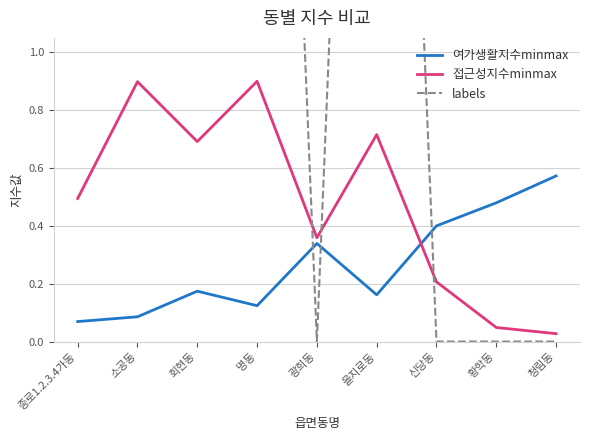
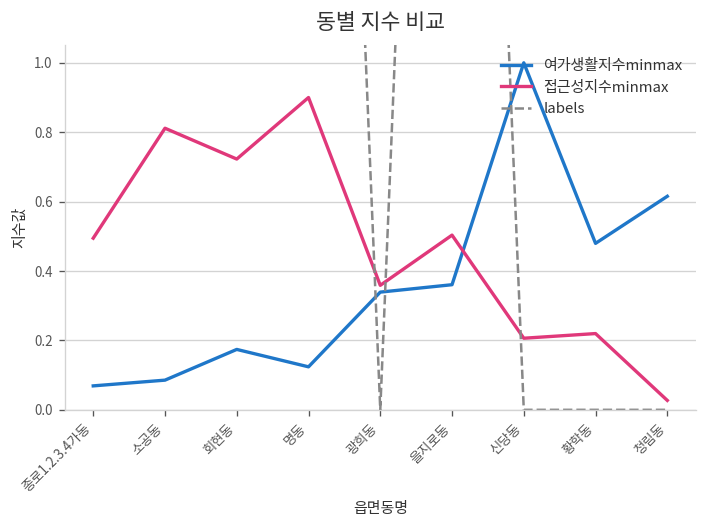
  {
    "여가생활지수minmax": {
      "종로1.2.3.4가동": 0.07,
      "소공동": 0.09,
      "회현동": 0.17,
      "명동": 0.12,
      "광희동": 0.34,
-     "을지로동": 0.16,
-     "신당동": 0.4,
+     "을지로동": 0.36,
+     "신당동": 1.0,
      "황학동": 0.48,
-     "청림동": 0.57
+     "청림동": 0.62
    },
    "접근성지수minmax": {
      "종로1.2.3.4가동": 0.49,
-     "소공동": 0.90,
-     "회현동": 0.69,
+     "소공동": 0.81,
+     "회현동": 0.72,
      "명동": 0.90,
      "광희동": 0.36,
-     "을지로동": 0.72,
+     "을지로동": 0.50,
      "신당동": 0.21,
-     "황학동": 0.05,
+     "황학동": 0.22,
      "청림동": 0.03
    },
    "labels": {
      "광희동": 0.00,
      "신당동": 0.00,
      "황학동": 0.00,
      "청림동": 0.00
    }
  }
